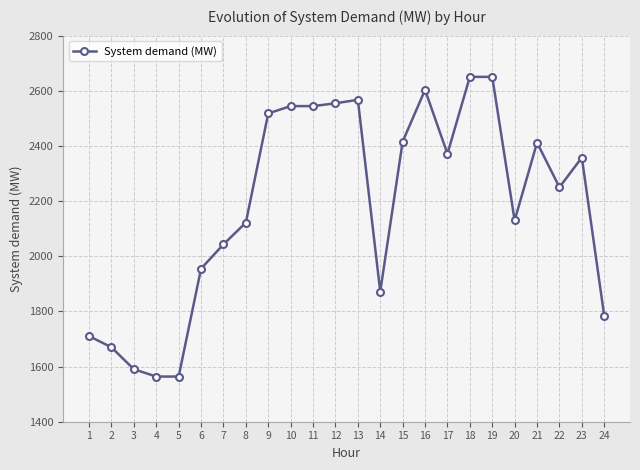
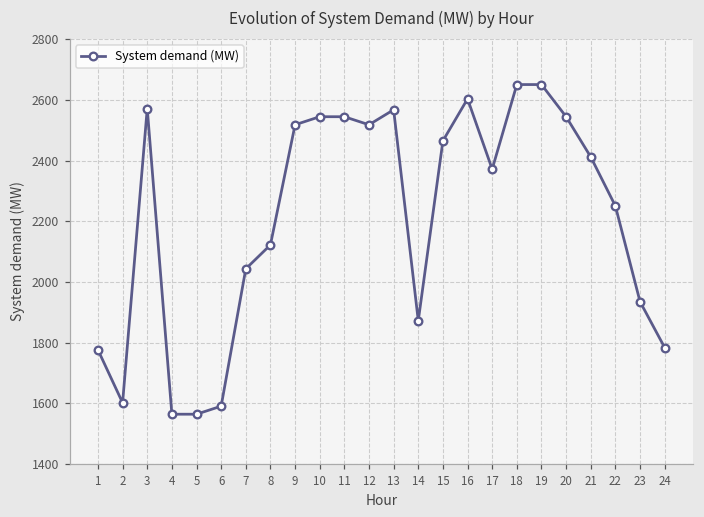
  {
-   "1": 1710,
-   "2": 1670,
-   "3": 1590,
+   "1": 1780,
+   "2": 1600,
+   "3": 2570,
    "4": 1560,
    "5": 1560,
-   "6": 1960,
+   "6": 1590,
    "7": 2040,
    "8": 2120,
    "9": 2520,
    "10": 2540,
    "11": 2540,
-   "12": 2550,
+   "12": 2520,
    "13": 2570,
    "14": 1870,
-   "15": 2420,
+   "15": 2460,
    "16": 2600,
    "17": 2370,
    "18": 2650,
    "19": 2650,
-   "20": 2130,
+   "20": 2540,
    "21": 2410,
    "22": 2250,
-   "23": 2360,
+   "23": 1930,
    "24": 1780
  }
